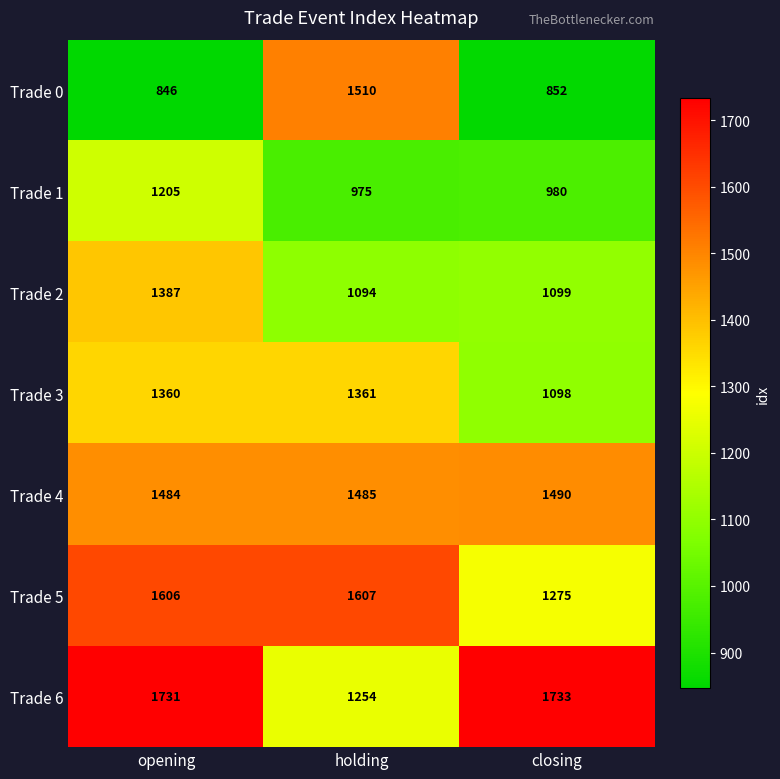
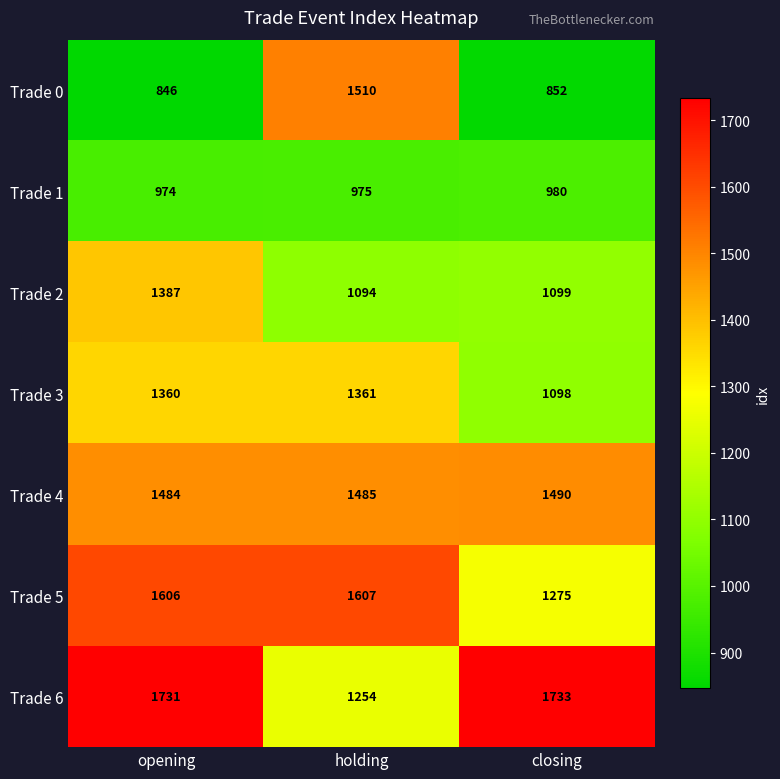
  {
    "Trade 0": {
      "opening": 846,
      "holding": 1510,
      "closing": 852
    },
    "Trade 1": {
-     "opening": 1205,
+     "opening": 974,
      "holding": 975,
      "closing": 980
    },
    "Trade 2": {
      "opening": 1387,
      "holding": 1094,
      "closing": 1099
    },
    "Trade 3": {
      "opening": 1360,
      "holding": 1361,
      "closing": 1098
    },
    "Trade 4": {
      "opening": 1484,
      "holding": 1485,
      "closing": 1490
    },
    "Trade 5": {
      "opening": 1606,
      "holding": 1607,
      "closing": 1275
    },
    "Trade 6": {
      "opening": 1731,
      "holding": 1254,
      "closing": 1733
    }
  }
